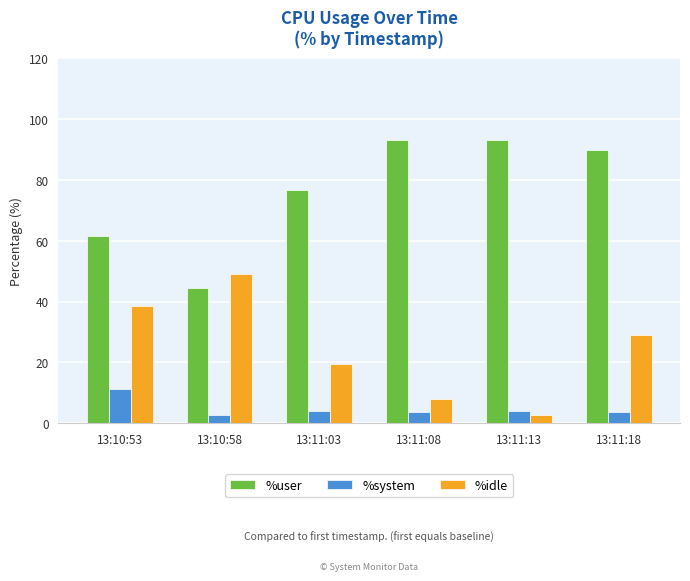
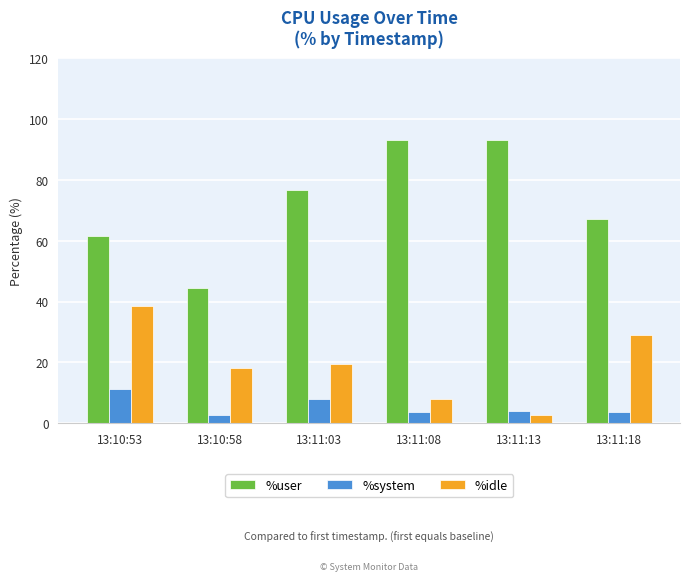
  {
    "%user": {
      "13:10:53": 62,
      "13:10:58": 44,
      "13:11:03": 77,
      "13:11:08": 93,
      "13:11:13": 93,
-     "13:11:18": 90
+     "13:11:18": 67
    },
    "%system": {
      "13:10:53": 11,
      "13:10:58": 3,
-     "13:11:03": 4,
+     "13:11:03": 8,
      "13:11:08": 4,
      "13:11:13": 4,
      "13:11:18": 4
    },
    "%idle": {
      "13:10:53": 38,
-     "13:10:58": 49,
+     "13:10:58": 18,
      "13:11:03": 19,
      "13:11:08": 8,
      "13:11:13": 3,
      "13:11:18": 29
    }
  }
